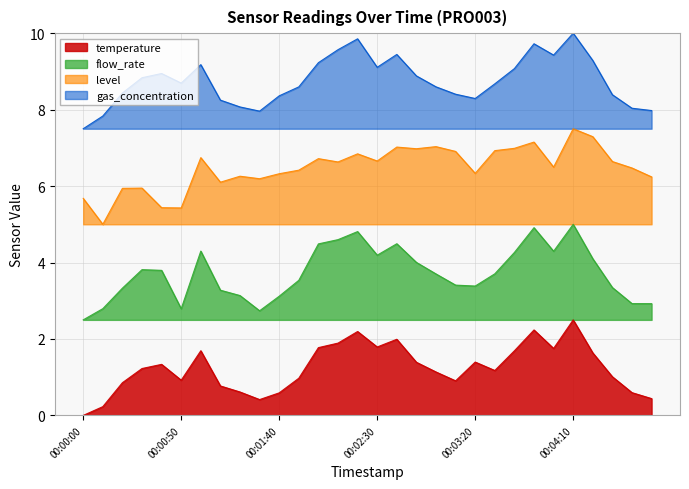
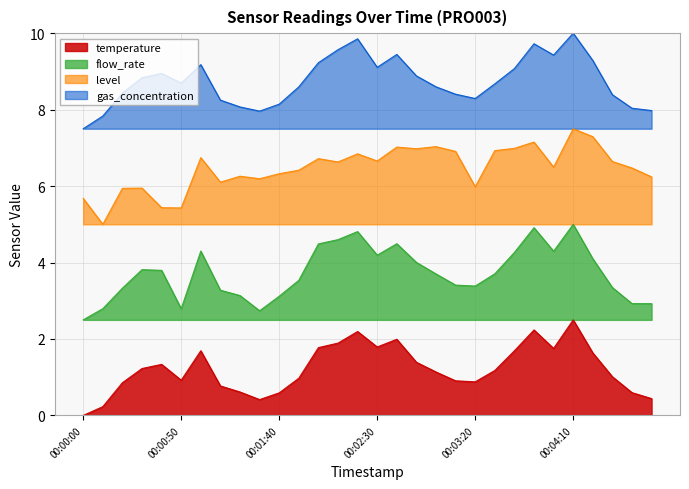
  {
    "temperature": {
      "00:00:00": 0.0,
      "00:00:50": 0.9,
      "00:01:40": 0.6,
      "00:02:30": 1.8,
-     "00:03:20": 1.4,
+     "00:03:20": 0.9,
      "00:04:10": 2.5
    },
    "flow_rate": {
      "00:00:50": 2.8,
      "00:01:40": 3.1,
      "00:02:30": 4.2,
      "00:03:20": 3.4
    },
    "level": {
      "00:00:00": 5.7,
      "00:00:50": 5.4,
      "00:01:40": 6.3,
      "00:02:30": 6.7,
-     "00:03:20": 6.3
+     "00:03:20": 6.0
    },
    "gas_concentration": {
-     "00:01:40": 8.4,
+     "00:01:40": 8.1,
      "00:02:30": 9.1,
      "00:03:20": 8.3
    }
  }
